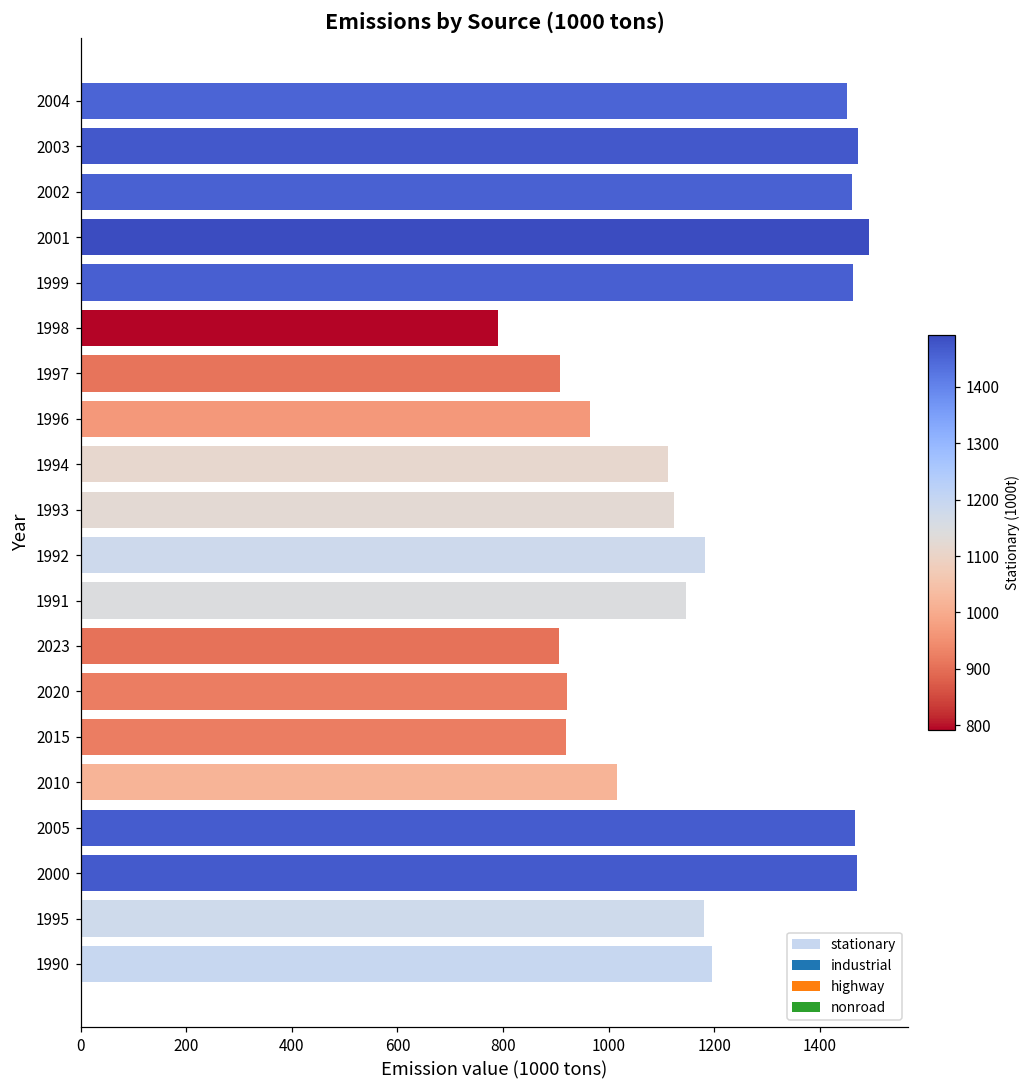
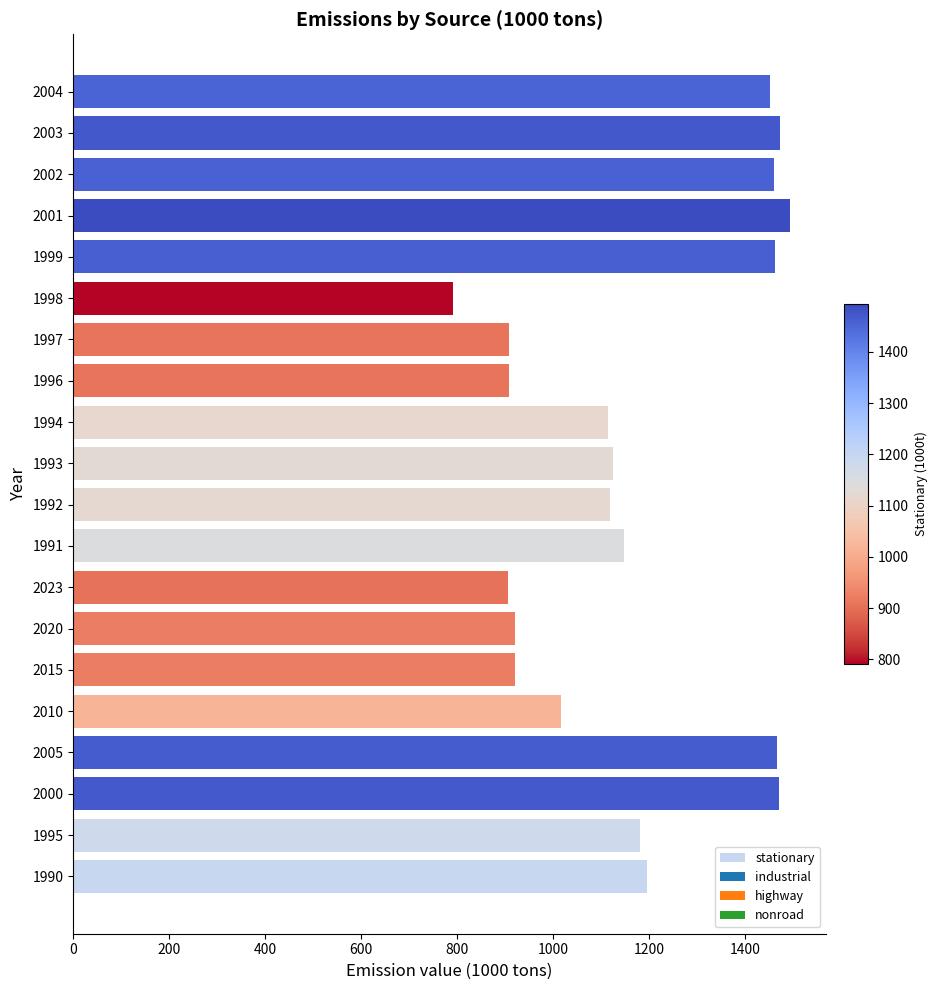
  {
    "stationary": {
      "2004": 1450,
      "2003": 1470,
      "2002": 1460,
      "2001": 1490,
      "1999": 1460,
      "1998": 790,
      "1997": 910,
-     "1996": 960,
+     "1996": 910,
      "1994": 1110,
      "1993": 1120,
-     "1992": 1180,
+     "1992": 1120,
      "1991": 1150,
      "2023": 910,
      "2020": 920,
      "2015": 920,
      "2010": 1020,
      "2005": 1470,
      "2000": 1470,
      "1995": 1180,
      "1990": 1200
    },
    "nonroad": {
      "2004": 0,
      "2003": 0,
      "2002": 0,
      "2001": 0,
      "1999": 0,
      "1998": 0,
      "1997": 0,
      "1996": 0,
      "1994": 0,
      "1993": 0,
      "1992": 0,
      "1991": 0,
      "2023": 0,
      "2020": 0,
      "2015": 0,
      "2010": 0,
      "2005": 0,
      "2000": 0,
      "1995": 0,
      "1990": 0
    }
  }
